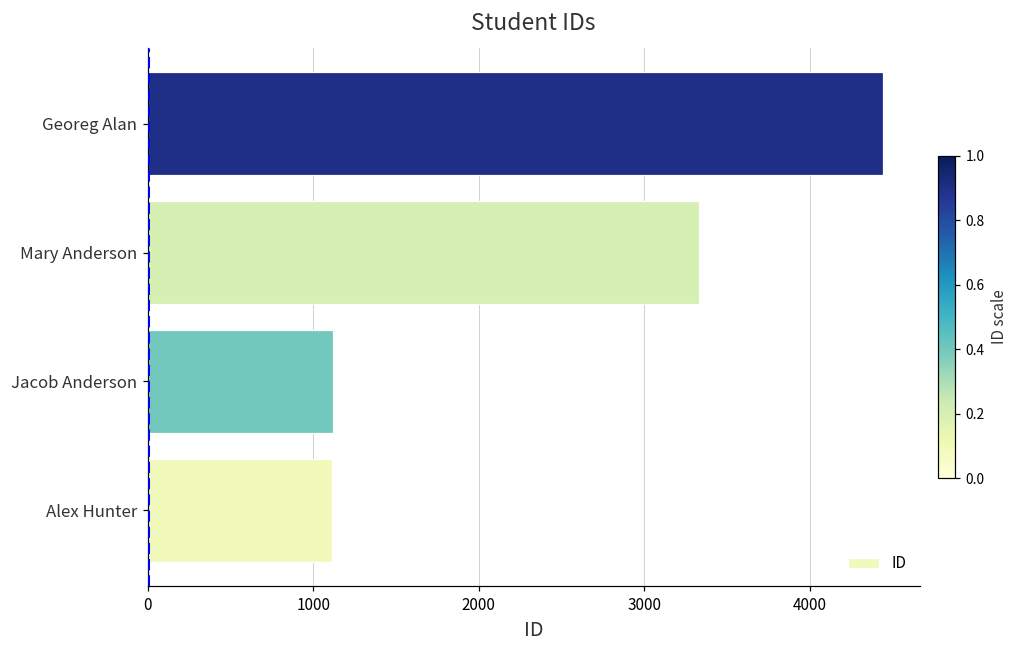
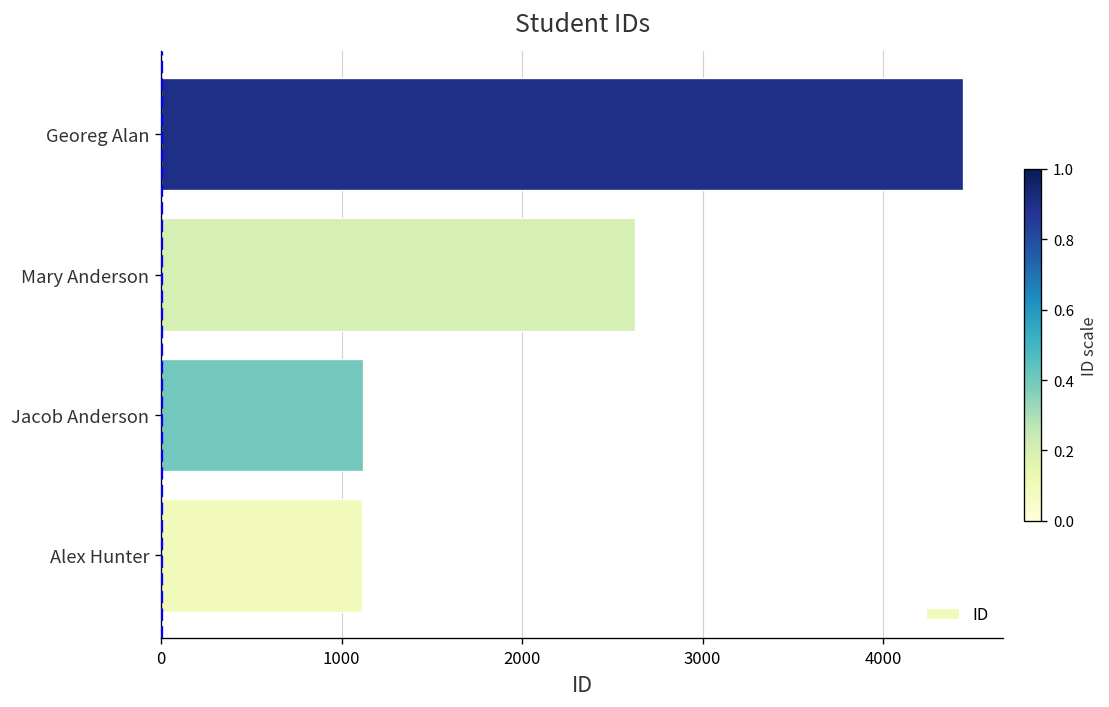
  {
    "Georeg Alan": 4440,
-   "Mary Anderson": 3330,
+   "Mary Anderson": 2620,
    "Jacob Anderson": 1120,
    "Alex Hunter": 1110
  }
